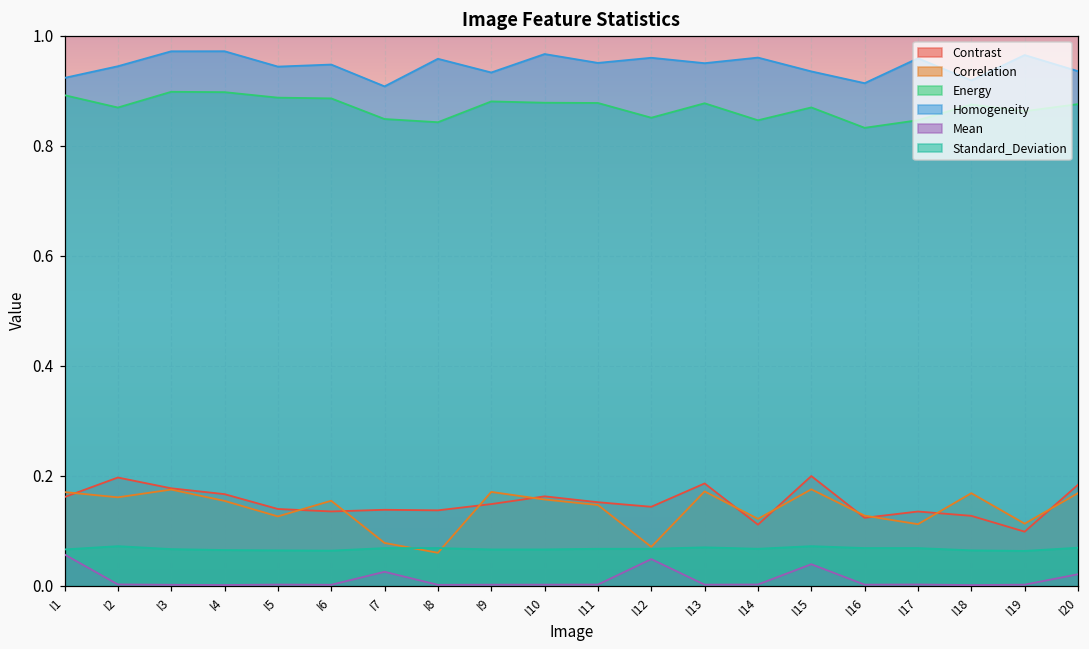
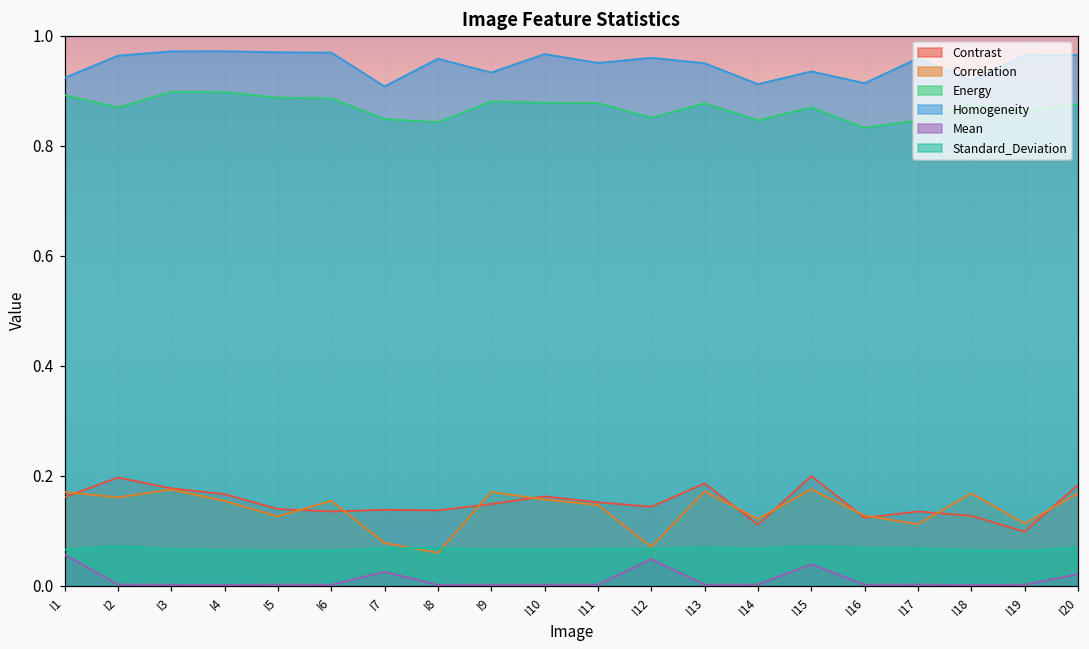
  {
    "Homogeneity": {
      "I1": 0.92,
-     "I2": 0.94,
+     "I2": 0.96,
      "I3": 0.97,
      "I4": 0.97,
-     "I5": 0.94,
-     "I6": 0.95,
+     "I5": 0.97,
+     "I6": 0.97,
      "I7": 0.91,
      "I8": 0.96,
      "I9": 0.93,
      "I10": 0.97,
      "I11": 0.95,
      "I12": 0.96,
      "I13": 0.95,
-     "I14": 0.96,
+     "I14": 0.91,
      "I15": 0.93,
      "I16": 0.91,
-     "I20": 0.94
+     "I20": 0.96
    },
    "Mean": {
      "I1": 0.06,
      "I2": 0.00,
      "I3": 0.00,
      "I4": 0.00,
      "I5": 0.00,
      "I6": 0.00,
      "I7": 0.03,
      "I8": 0.00,
      "I9": 0.00,
      "I10": 0.00,
      "I11": 0.00,
      "I12": 0.05,
      "I13": 0.00,
      "I14": 0.00,
      "I15": 0.04,
      "I16": 0.00,
      "I17": 0.00,
      "I18": 0.00,
      "I19": 0.00,
      "I20": 0.02
    }
  }
